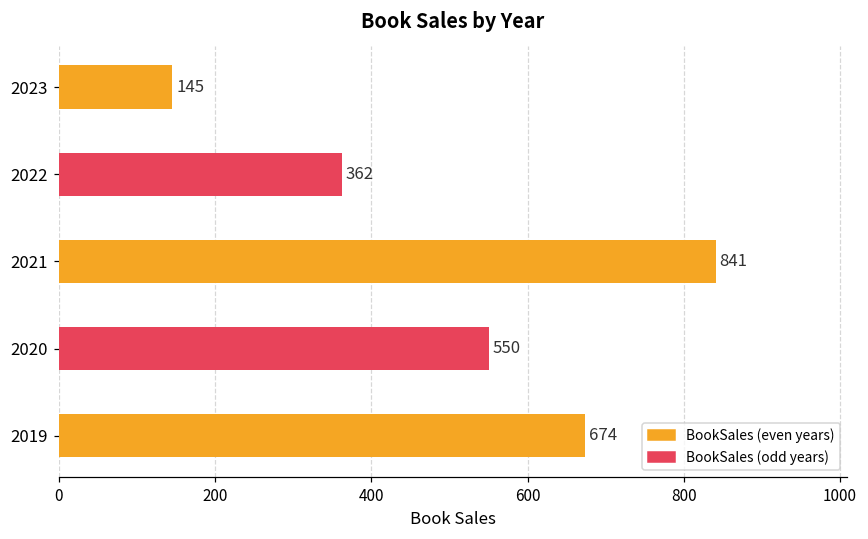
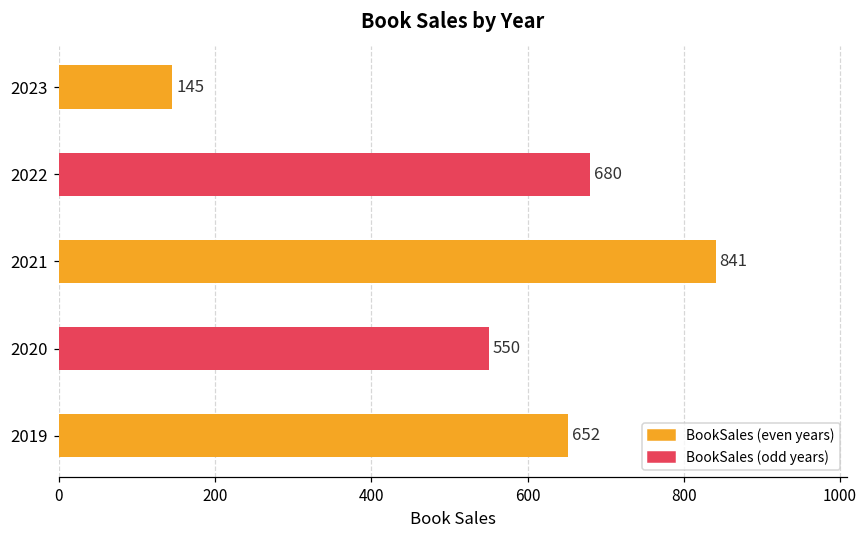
  {
    "2023": 145,
-   "2022": 362,
+   "2022": 680,
    "2021": 841,
    "2020": 550,
-   "2019": 674
+   "2019": 652
  }
